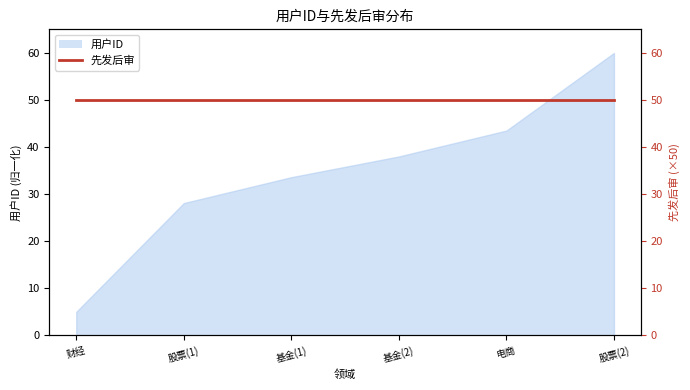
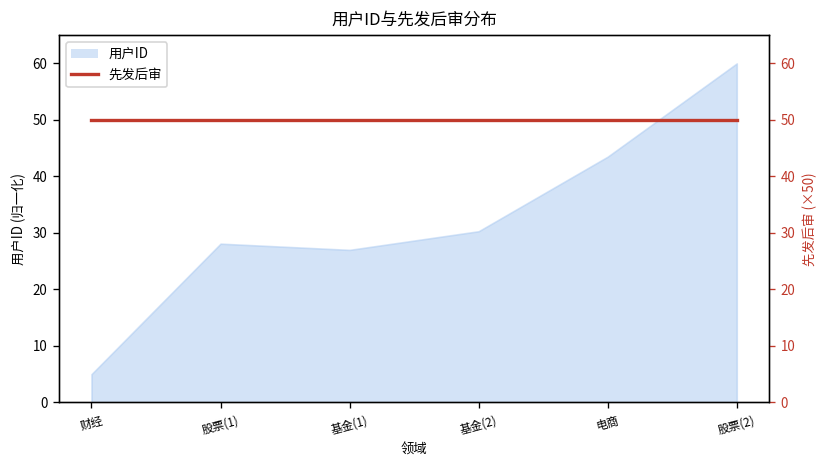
  {
    "用户ID": {
      "财经": 5,
      "股票(1)": 28,
-     "基金(1)": 34,
-     "基金(2)": 38,
+     "基金(1)": 27,
+     "基金(2)": 30,
      "电商": 44,
      "股票(2)": 60
    },
    "先发后审": {
      "财经": 50,
      "股票(1)": 50,
      "基金(1)": 50,
      "基金(2)": 50,
      "电商": 50,
      "股票(2)": 50
    }
  }
